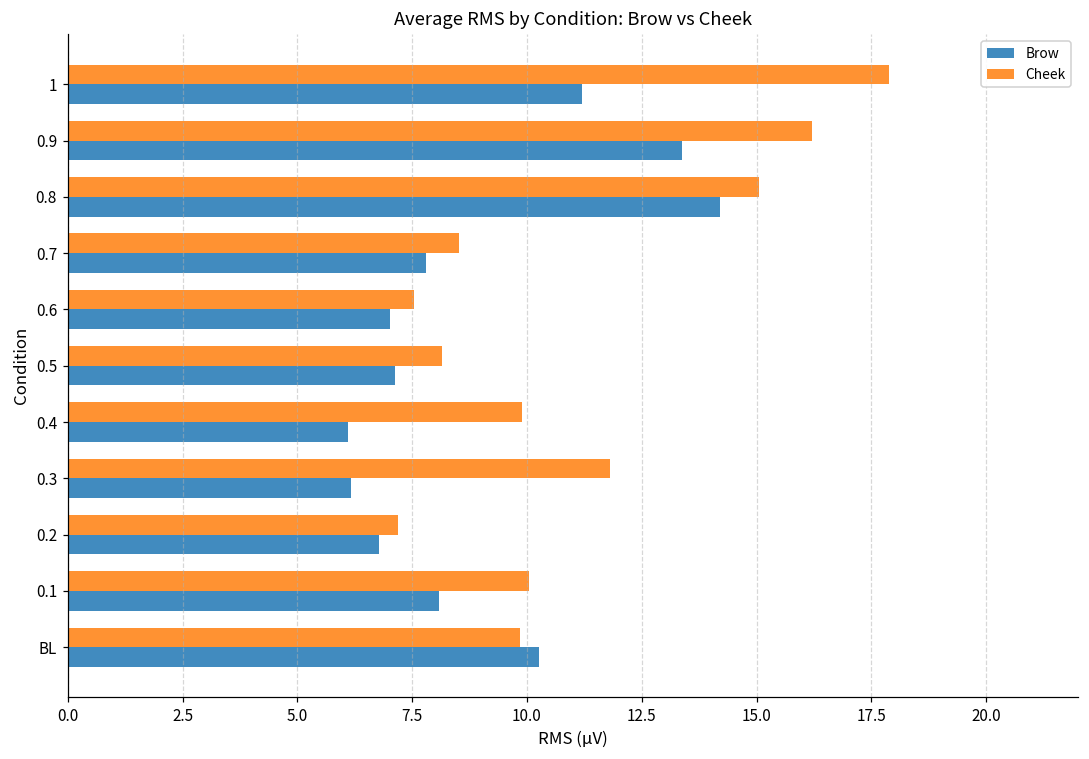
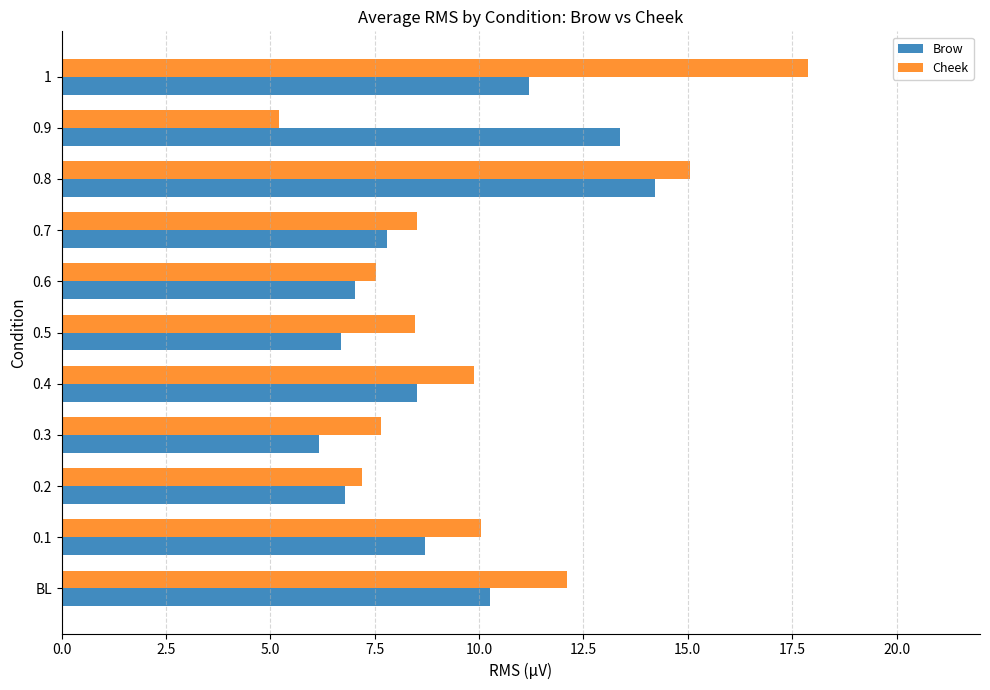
  {
    "Brow": {
      "1": 11.2,
      "0.9": 13.4,
      "0.8": 14.2,
      "0.7": 7.8,
      "0.6": 7.0,
-     "0.5": 7.1,
-     "0.4": 6.1,
+     "0.5": 6.7,
+     "0.4": 8.5,
      "0.3": 6.2,
      "0.2": 6.8,
-     "0.1": 8.1,
+     "0.1": 8.7,
      "BL": 10.3
    },
    "Cheek": {
      "1": 17.9,
-     "0.9": 16.2,
+     "0.9": 5.2,
      "0.8": 15.0,
      "0.7": 8.5,
      "0.6": 7.5,
-     "0.5": 8.1,
+     "0.5": 8.5,
      "0.4": 9.9,
-     "0.3": 11.8,
+     "0.3": 7.7,
      "0.2": 7.2,
      "0.1": 10.1,
-     "BL": 9.8
+     "BL": 12.1
    }
  }
